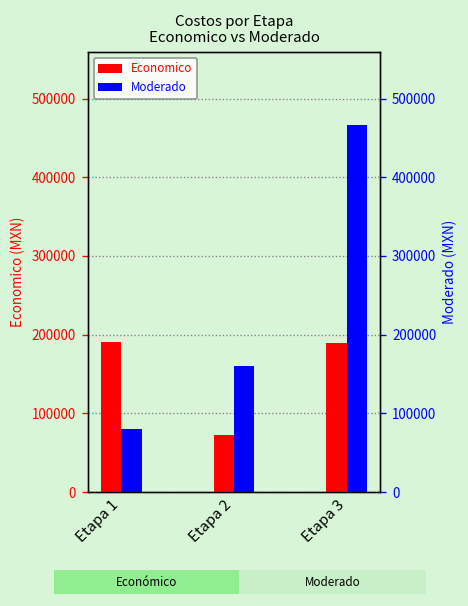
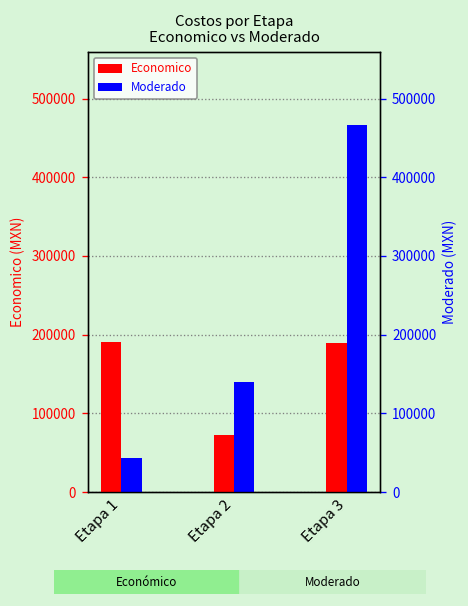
  {
    "Economico": {
      "Etapa 1": 190000,
      "Etapa 2": 70000,
      "Etapa 3": 190000
    },
    "Moderado": {
-     "Etapa 1": 80000,
-     "Etapa 2": 160000,
+     "Etapa 1": 40000,
+     "Etapa 2": 140000,
      "Etapa 3": 470000
    }
  }
